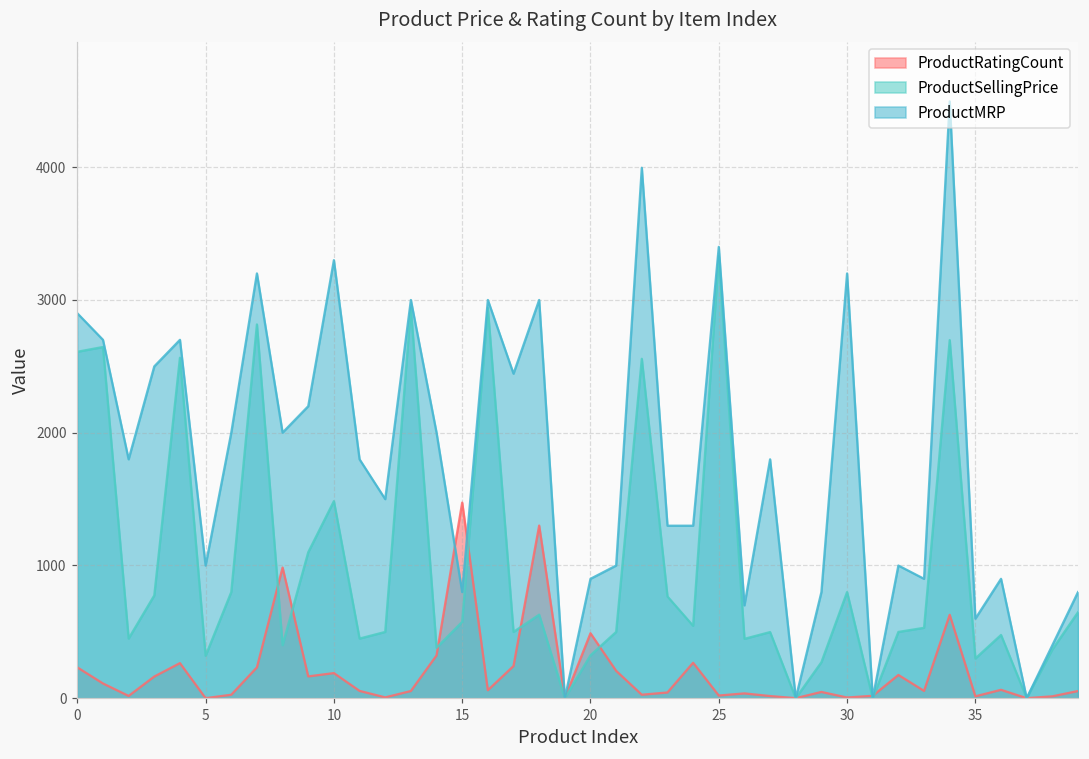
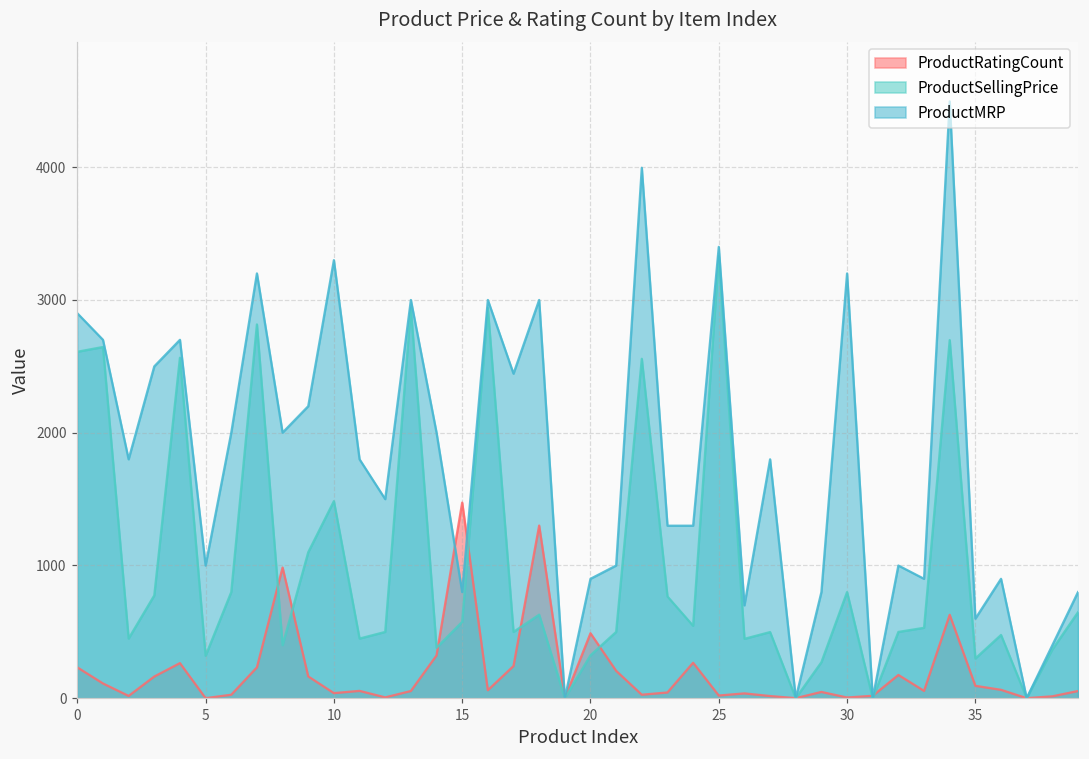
  {
    "ProductRatingCount": {
      "0": 230,
      "5": 0,
-     "10": 190,
+     "10": 40,
      "15": 1470,
      "20": 490,
      "25": 20,
      "30": 10,
-     "35": 10
+     "35": 90
    }
  }
